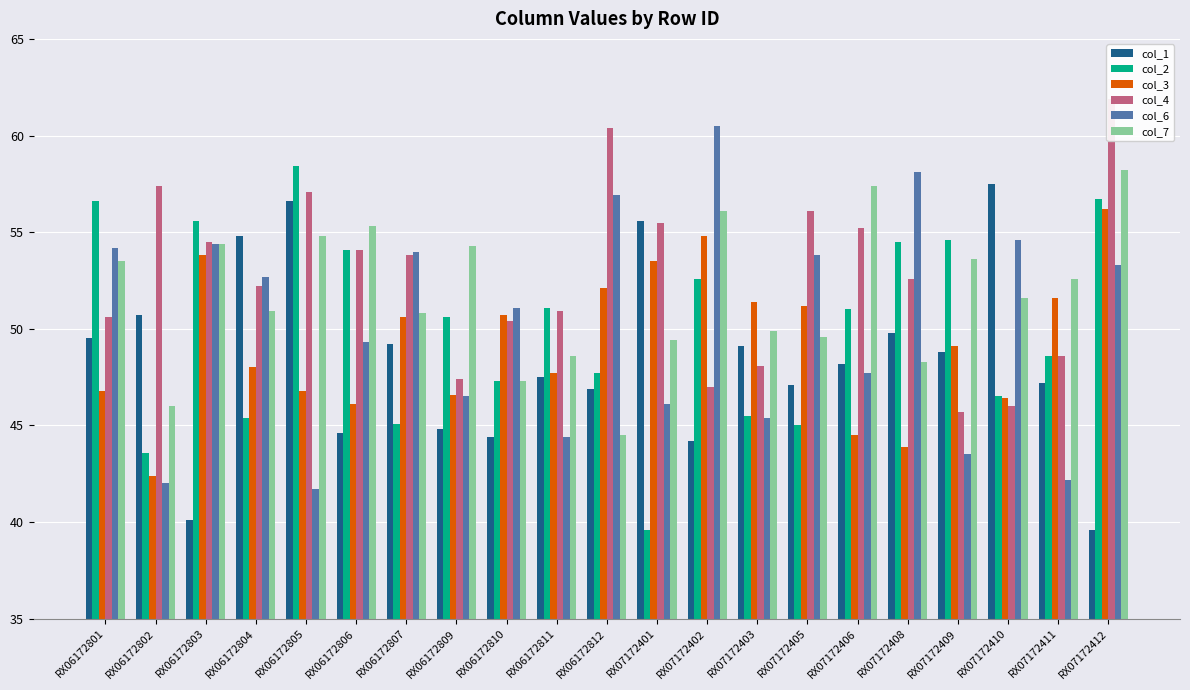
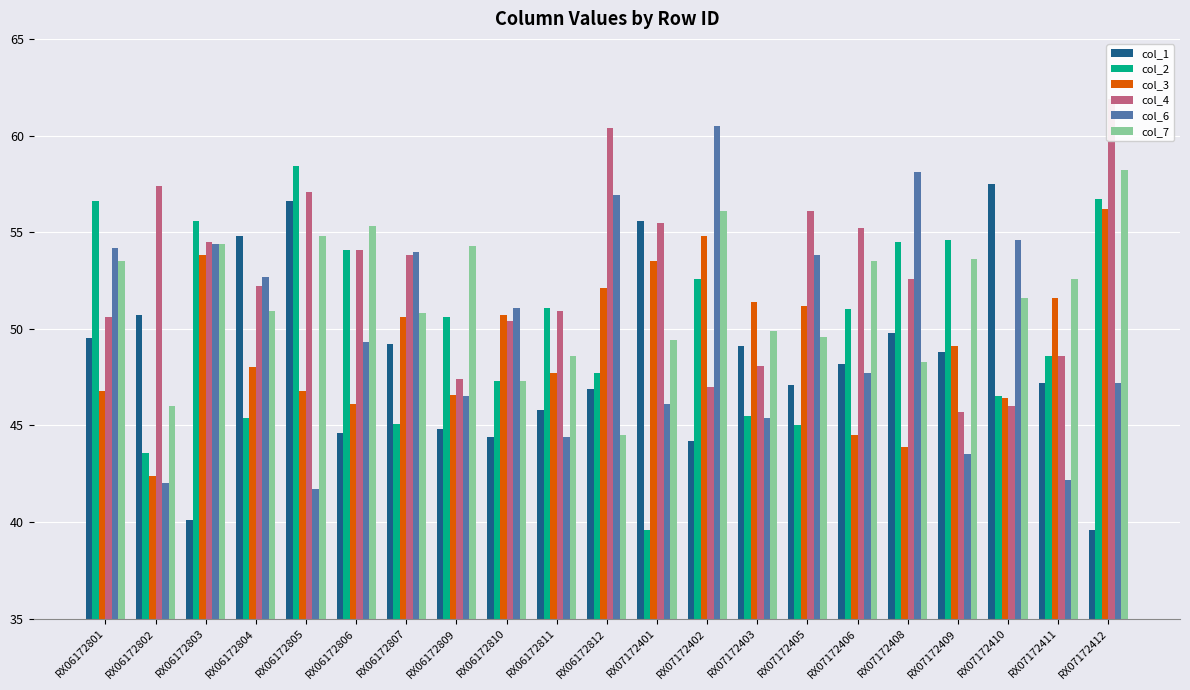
  {
    "col_1": {
      "RX06172801": 49.5,
      "RX06172802": 50.7,
      "RX06172803": 40.1,
      "RX06172804": 54.8,
      "RX06172805": 56.6,
      "RX06172806": 44.6,
      "RX06172807": 49.2,
      "RX06172809": 44.8,
      "RX06172810": 44.4,
-     "RX06172811": 47.5,
+     "RX06172811": 45.8,
      "RX06172812": 46.9,
      "RX07172401": 55.6,
      "RX07172402": 44.2,
      "RX07172403": 49.1,
      "RX07172405": 47.1,
      "RX07172406": 48.2,
      "RX07172408": 49.8,
      "RX07172409": 48.8,
      "RX07172410": 57.5,
      "RX07172411": 47.2,
      "RX07172412": 39.6
    },
    "col_2": {
      "RX06172801": 56.6,
      "RX06172802": 43.6,
      "RX06172803": 55.6,
      "RX06172804": 45.4,
      "RX06172805": 58.4,
      "RX06172806": 54.1,
      "RX06172807": 45.1,
      "RX06172809": 50.6,
      "RX06172810": 47.3,
      "RX06172811": 51.1,
      "RX06172812": 47.7,
      "RX07172401": 39.6,
      "RX07172402": 52.6,
      "RX07172403": 45.5,
      "RX07172405": 45.0,
      "RX07172406": 51.0,
      "RX07172408": 54.5,
      "RX07172409": 54.6,
      "RX07172410": 46.5,
      "RX07172411": 48.6,
      "RX07172412": 56.7
    },
    "col_3": {
      "RX06172801": 46.8,
      "RX06172802": 42.4,
      "RX06172803": 53.8,
      "RX06172804": 48.0,
      "RX06172805": 46.8,
      "RX06172806": 46.1,
      "RX06172807": 50.6,
      "RX06172809": 46.6,
      "RX06172810": 50.7,
      "RX06172811": 47.7,
      "RX06172812": 52.1,
      "RX07172401": 53.5,
      "RX07172402": 54.8,
      "RX07172403": 51.4,
      "RX07172405": 51.2,
      "RX07172406": 44.5,
      "RX07172408": 43.9,
      "RX07172409": 49.1,
      "RX07172410": 46.4,
      "RX07172411": 51.6,
      "RX07172412": 56.2
    },
    "col_4": {
      "RX06172801": 50.6,
      "RX06172802": 57.4,
      "RX06172803": 54.5,
      "RX06172804": 52.2,
      "RX06172805": 57.1,
      "RX06172806": 54.1,
      "RX06172807": 53.8,
      "RX06172809": 47.4,
      "RX06172810": 50.4,
      "RX06172811": 50.9,
      "RX06172812": 60.4,
      "RX07172401": 55.5,
      "RX07172402": 47.0,
      "RX07172403": 48.1,
      "RX07172405": 56.1,
      "RX07172406": 55.2,
      "RX07172408": 52.6,
      "RX07172409": 45.7,
      "RX07172410": 46.0,
      "RX07172411": 48.6
    },
    "col_6": {
      "RX06172801": 54.2,
      "RX06172802": 42.0,
      "RX06172803": 54.4,
      "RX06172804": 52.7,
      "RX06172805": 41.7,
      "RX06172806": 49.3,
      "RX06172807": 54.0,
      "RX06172809": 46.5,
      "RX06172810": 51.1,
      "RX06172811": 44.4,
      "RX06172812": 56.9,
      "RX07172401": 46.1,
      "RX07172402": 60.5,
      "RX07172403": 45.4,
      "RX07172405": 53.8,
      "RX07172406": 47.7,
      "RX07172408": 58.1,
      "RX07172409": 43.5,
      "RX07172410": 54.6,
      "RX07172411": 42.2,
-     "RX07172412": 53.3
+     "RX07172412": 47.2
    },
    "col_7": {
      "RX06172801": 53.5,
      "RX06172802": 46.0,
      "RX06172803": 54.4,
      "RX06172804": 50.9,
      "RX06172805": 54.8,
      "RX06172806": 55.3,
      "RX06172807": 50.8,
      "RX06172809": 54.3,
      "RX06172810": 47.3,
      "RX06172811": 48.6,
      "RX06172812": 44.5,
      "RX07172401": 49.4,
      "RX07172402": 56.1,
      "RX07172403": 49.9,
      "RX07172405": 49.6,
-     "RX07172406": 57.4,
+     "RX07172406": 53.5,
      "RX07172408": 48.3,
      "RX07172409": 53.6,
      "RX07172410": 51.6,
      "RX07172411": 52.6,
      "RX07172412": 58.2
    }
  }
